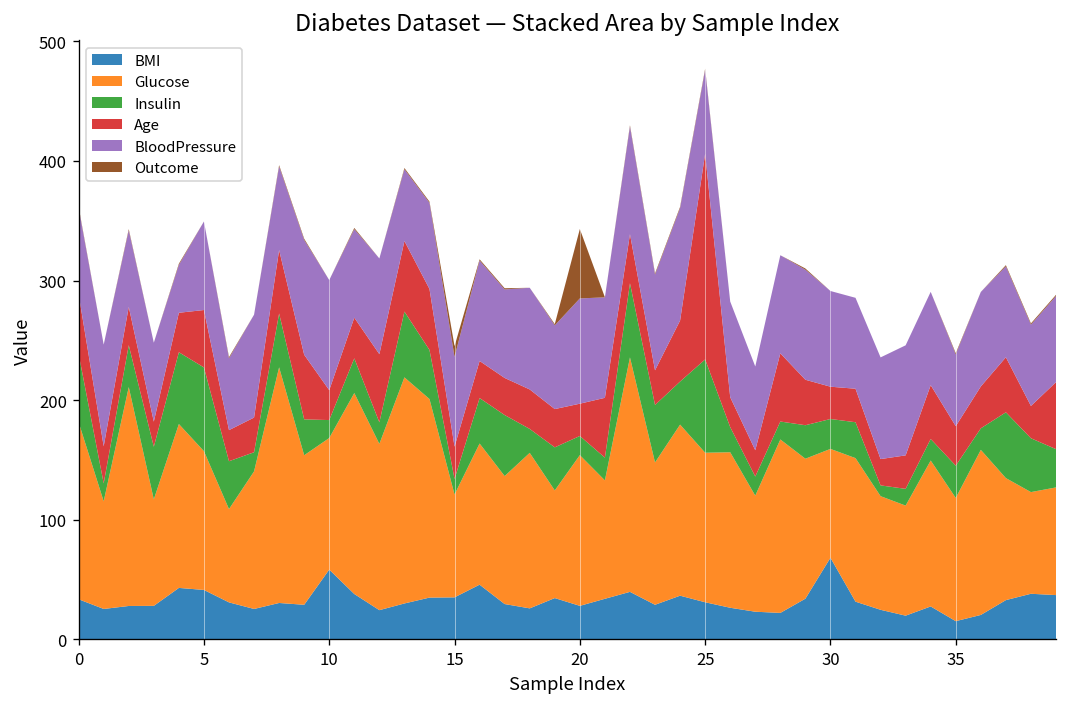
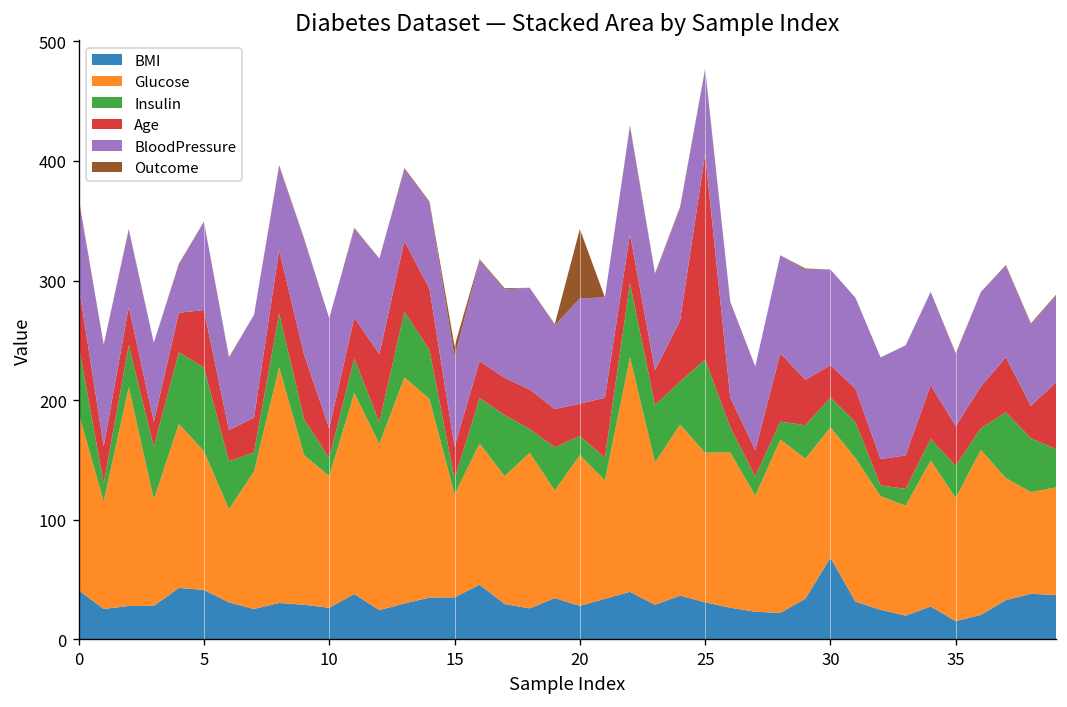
  {
    "BMI": {
-     "0": 30,
+     "0": 40,
      "5": 40,
-     "10": 60,
+     "10": 30,
      "15": 40,
      "20": 30,
      "25": 30,
      "30": 70,
      "35": 20
    },
    "Glucose": {
      "0": 150,
      "5": 120,
      "10": 110,
      "15": 90,
      "20": 130,
      "25": 130,
-     "30": 90,
+     "30": 110,
      "35": 100
    },
    "Insulin": {
      "0": 60,
      "5": 70,
      "10": 20,
      "15": 10,
      "20": 20,
      "25": 80,
      "30": 30,
      "35": 30
    },
    "Age": {
      "0": 50,
      "5": 50,
      "10": 30,
      "15": 30,
      "20": 30,
      "25": 170,
      "30": 30,
      "35": 30
    },
    "BloodPressure": {
      "15": 80,
      "20": 90
    },
    "Outcome": {
      "15": 10,
      "20": 60
    }
  }
